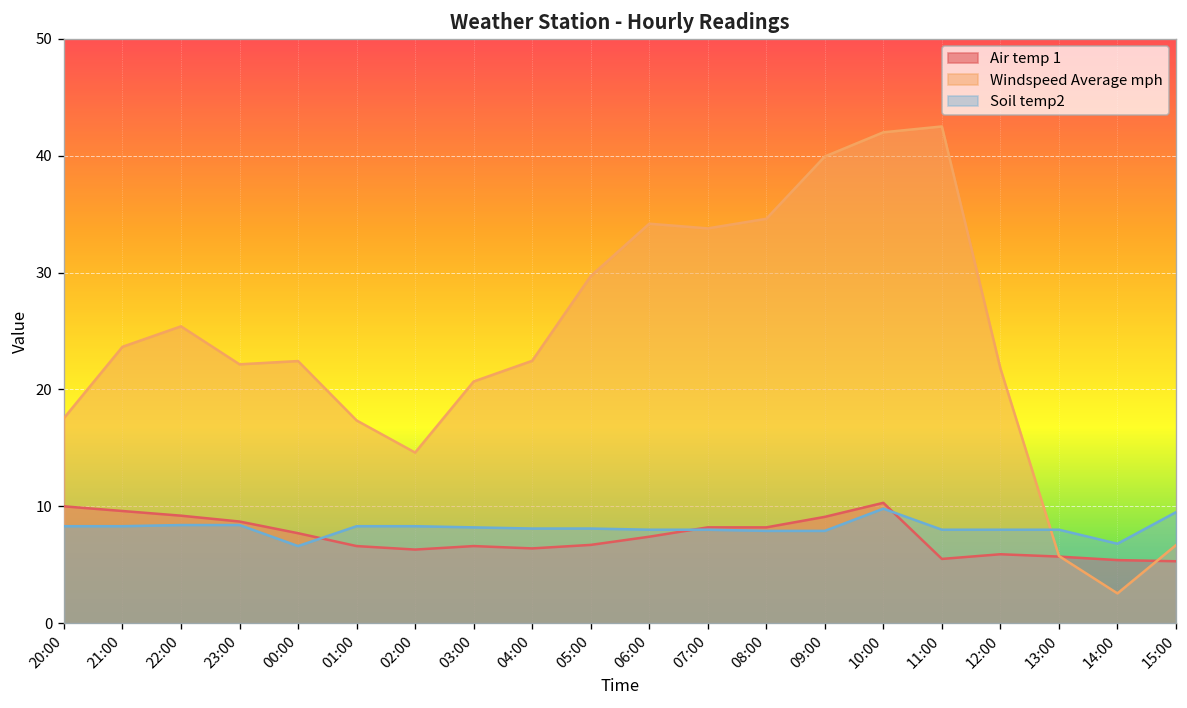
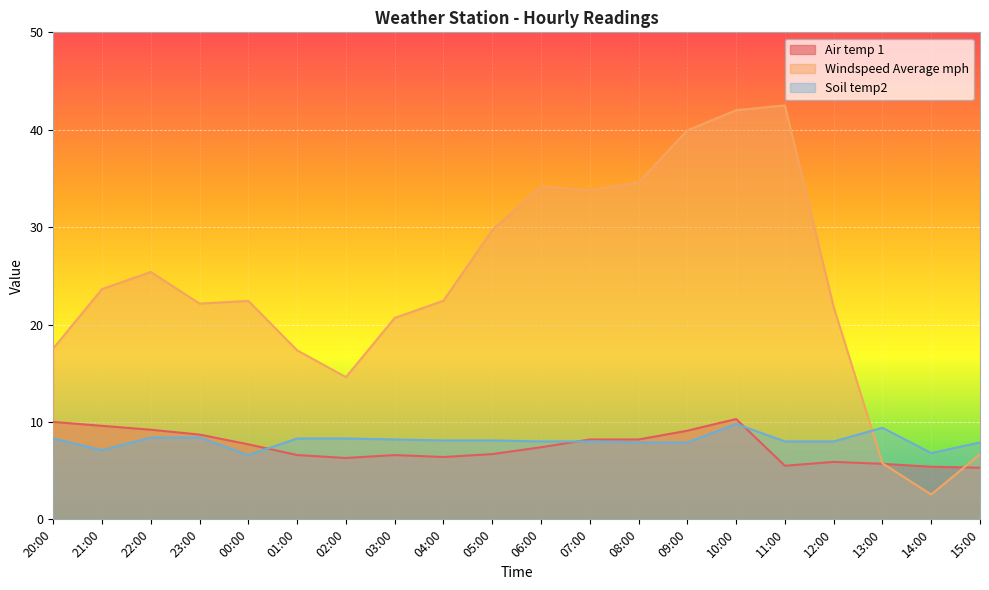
  {
    "Soil temp2": {
      "20:00": 8,
-     "21:00": 8,
+     "21:00": 7,
      "22:00": 8,
      "23:00": 8,
      "00:00": 7,
      "01:00": 8,
      "02:00": 8,
      "03:00": 8,
      "04:00": 8,
      "05:00": 8,
      "06:00": 8,
      "08:00": 8,
      "09:00": 8,
      "10:00": 10,
      "11:00": 8,
      "12:00": 8,
-     "13:00": 8,
+     "13:00": 9,
      "14:00": 7,
-     "15:00": 10
+     "15:00": 8
    }
  }
